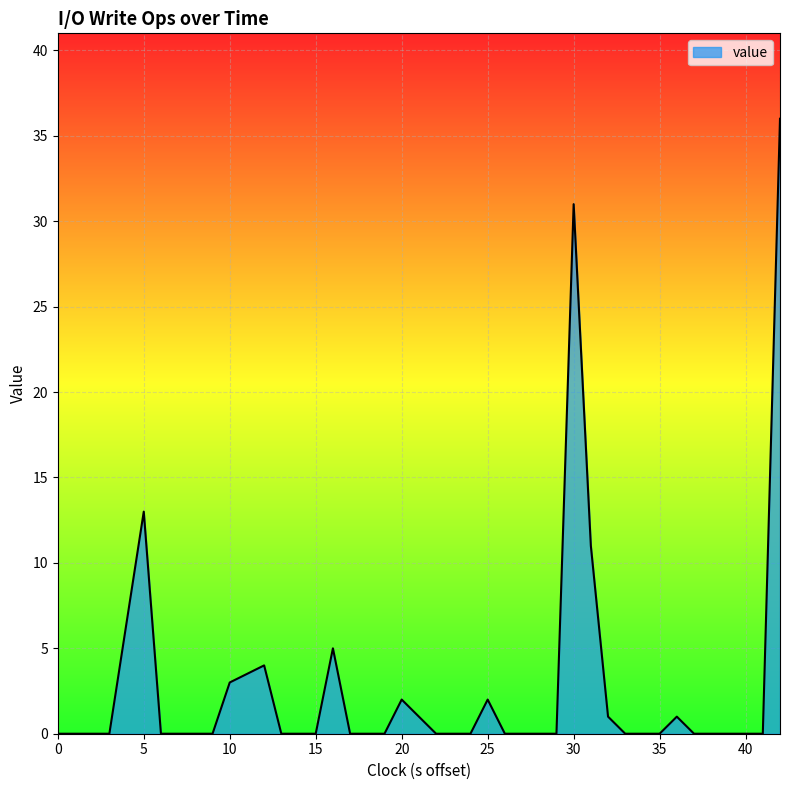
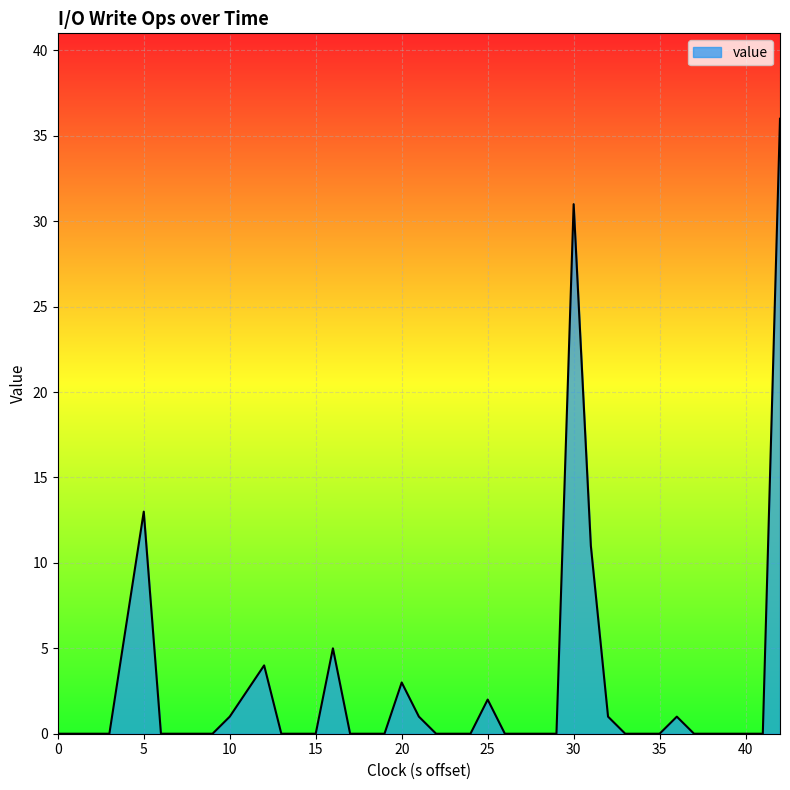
  {
    "0": 0,
    "5": 13,
-   "10": 3,
+   "10": 1,
    "15": 0,
-   "20": 2,
+   "20": 3,
    "25": 2,
    "30": 31,
    "35": 0,
    "40": 0
  }
